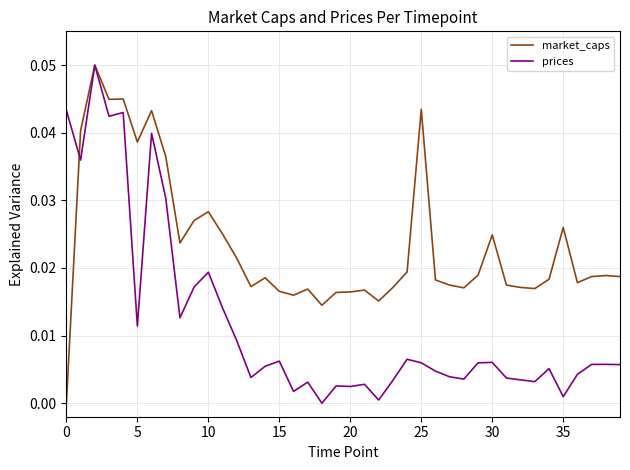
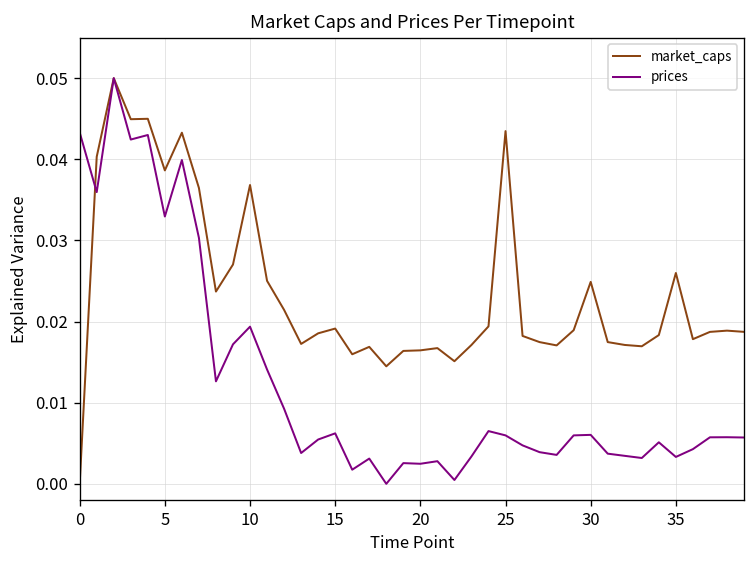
  {
    "market_caps": {
      "0": 0.000,
      "5": 0.039,
-     "10": 0.028,
-     "15": 0.017,
+     "10": 0.037,
+     "15": 0.019,
      "20": 0.016,
      "25": 0.043,
      "30": 0.025,
      "35": 0.026
    },
    "prices": {
      "0": 0.043,
-     "5": 0.011,
+     "5": 0.033,
      "10": 0.019,
      "15": 0.006,
      "20": 0.002,
      "25": 0.006,
      "30": 0.006,
-     "35": 0.001
+     "35": 0.003
    }
  }
